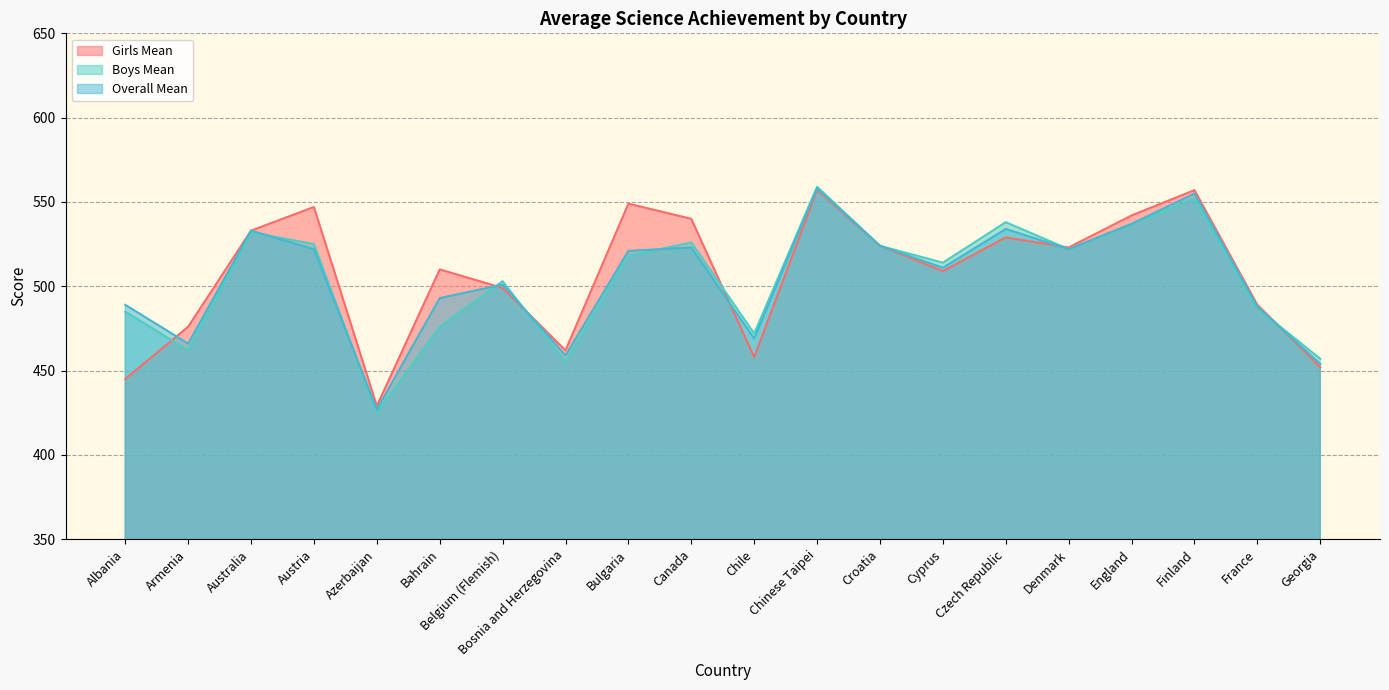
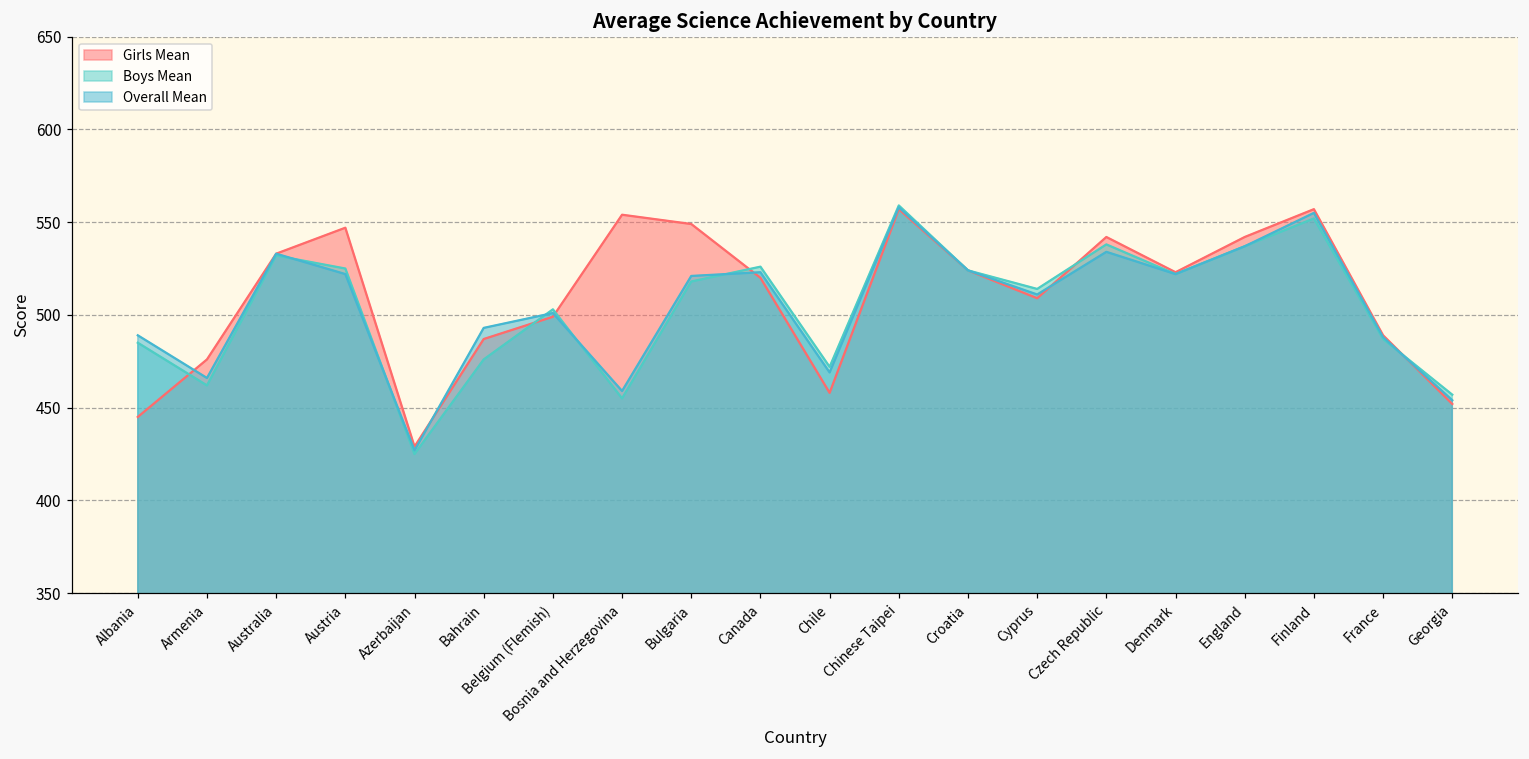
  {
    "Girls Mean": {
      "Albania": 445,
      "Armenia": 476,
      "Austria": 547,
      "Azerbaijan": 429,
-     "Bahrain": 510,
+     "Bahrain": 487,
      "Belgium (Flemish)": 499,
-     "Bosnia and Herzegovina": 462,
+     "Bosnia and Herzegovina": 554,
      "Bulgaria": 549,
-     "Canada": 540,
+     "Canada": 520,
      "Chile": 458,
      "Cyprus": 509,
-     "Czech Republic": 529,
+     "Czech Republic": 542,
      "England": 542,
      "Finland": 557,
      "Georgia": 452
    }
  }
